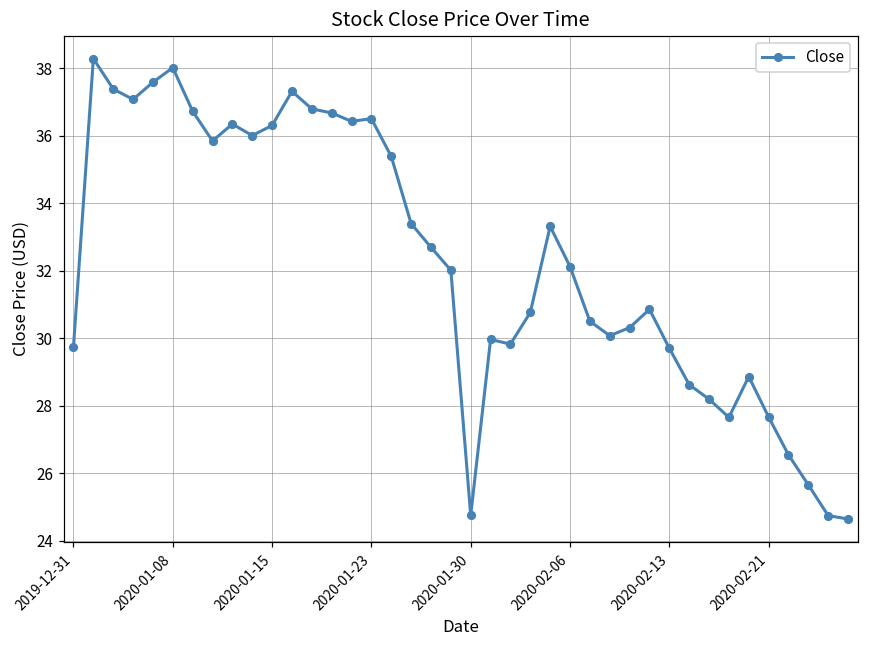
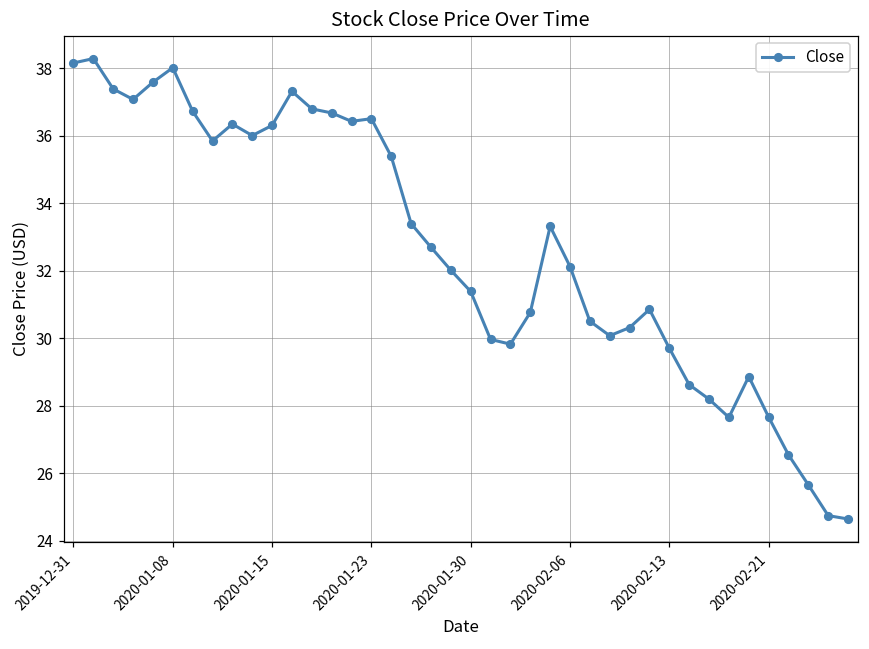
  {
-   "2019-12-31": 29.7,
+   "2019-12-31": 38.2,
    "2020-01-08": 38.0,
    "2020-01-15": 36.3,
    "2020-01-23": 36.5,
-   "2020-01-30": 24.8,
+   "2020-01-30": 31.4,
    "2020-02-06": 32.1,
    "2020-02-13": 29.7,
    "2020-02-21": 27.7
  }
